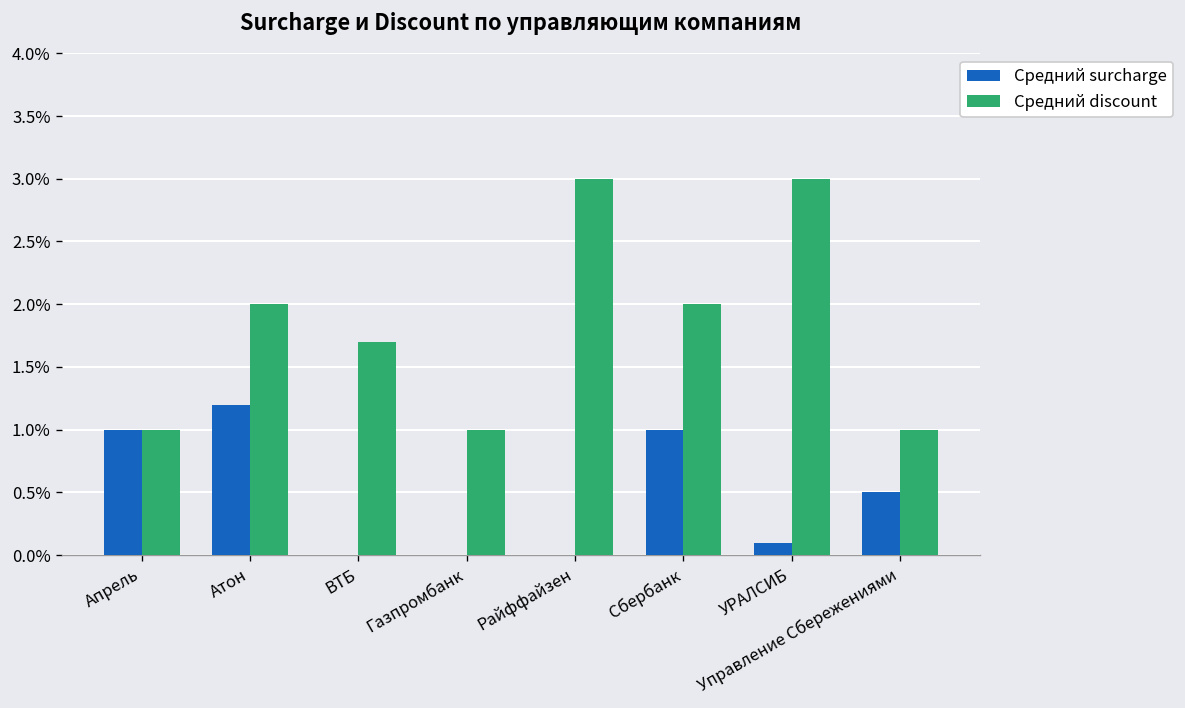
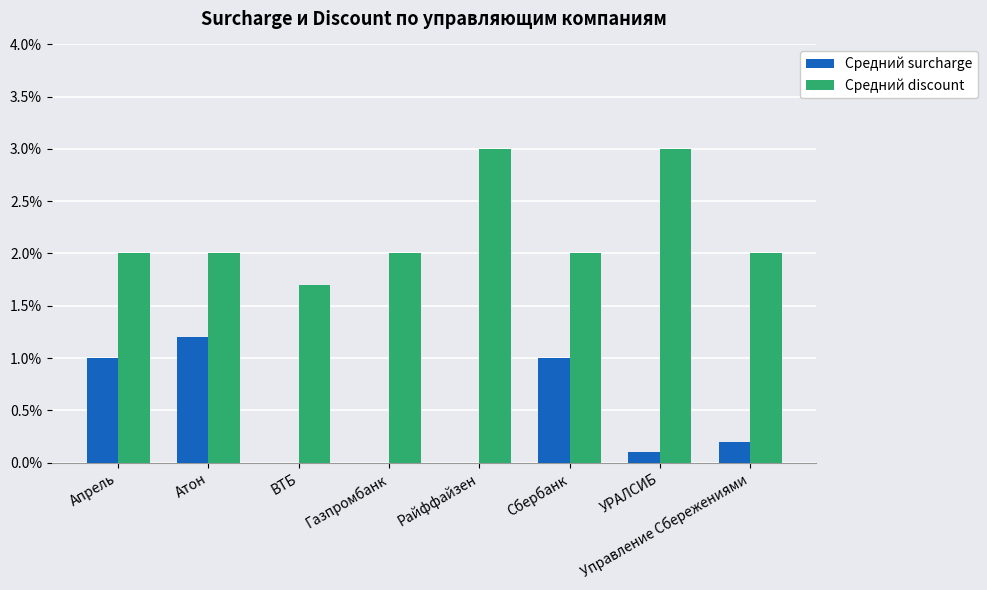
  {
    "Средний surcharge": {
      "Апрель": "1.00%",
      "Атон": "1.20%",
      "ВТБ": "0.00%",
      "Газпромбанк": "0.00%",
      "Райффайзен": "0.00%",
      "Сбербанк": "1.00%",
      "УРАЛСИБ": "0.10%",
-     "Управление Сбережениями": "0.50%"
+     "Управление Сбережениями": "0.20%"
    },
    "Средний discount": {
-     "Апрель": "1.00%",
+     "Апрель": "2.00%",
      "Атон": "2.00%",
      "ВТБ": "1.70%",
-     "Газпромбанк": "1.00%",
+     "Газпромбанк": "2.00%",
      "Райффайзен": "3.00%",
      "Сбербанк": "2.00%",
      "УРАЛСИБ": "3.00%",
-     "Управление Сбережениями": "1.00%"
+     "Управление Сбережениями": "2.00%"
    }
  }
